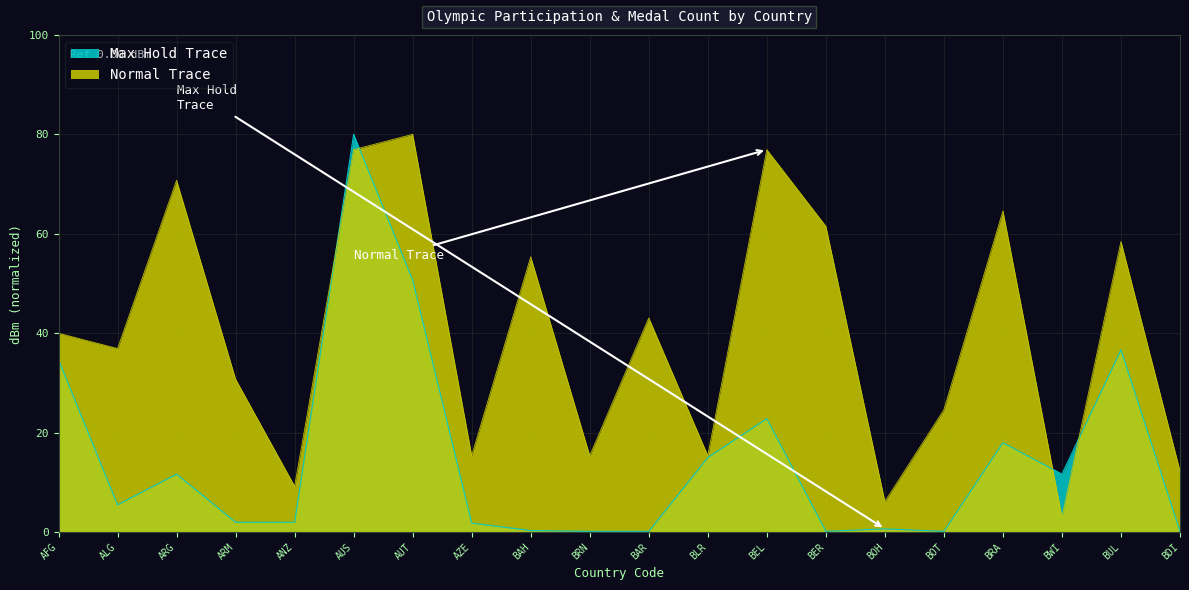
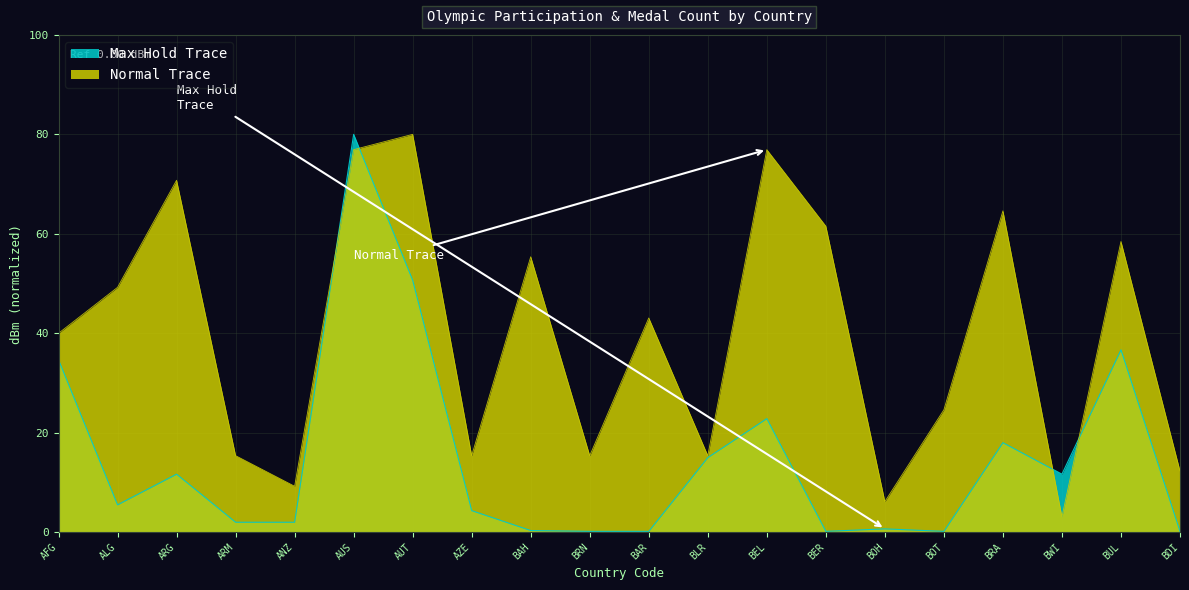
  {
    "Max Hold Trace": {
      "AFG": 35,
      "ALG": 6,
      "ARG": 12,
      "ARM": 2,
      "ANZ": 2,
      "AUS": 80,
      "AUT": 51,
-     "AZE": 2,
+     "AZE": 4,
      "BAH": 0,
      "BRN": 0,
      "BAR": 0,
      "BEL": 23,
      "BER": 0,
      "BOH": 1,
      "BOT": 0,
      "BRA": 18,
      "BWI": 12,
      "BUL": 37,
      "BDI": 0
    },
    "Normal Trace": {
      "AFG": 40,
-     "ALG": 37,
+     "ALG": 49,
      "ARG": 71,
-     "ARM": 31,
+     "ARM": 15,
      "ANZ": 9,
      "AUS": 77,
      "AUT": 80,
      "AZE": 15,
      "BAH": 55,
      "BRN": 15,
      "BAR": 43,
      "BEL": 77,
      "BER": 62,
      "BOH": 6,
      "BOT": 25,
      "BRA": 65,
      "BWI": 3,
      "BUL": 58,
      "BDI": 12
    }
  }
